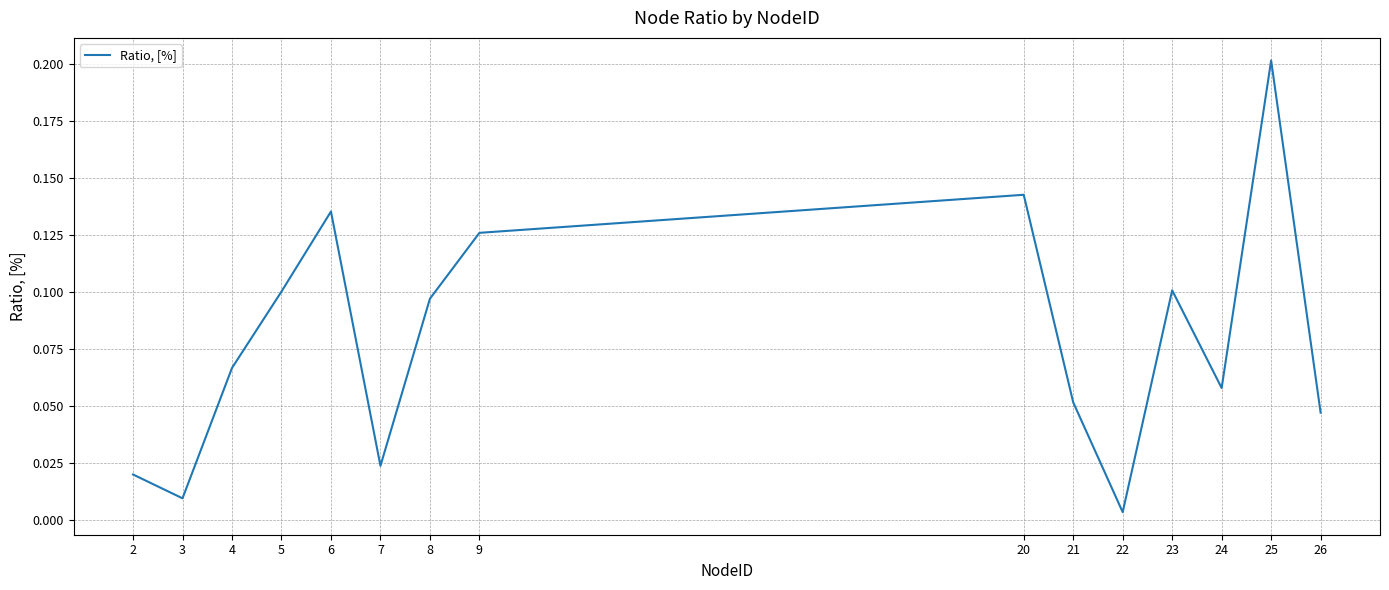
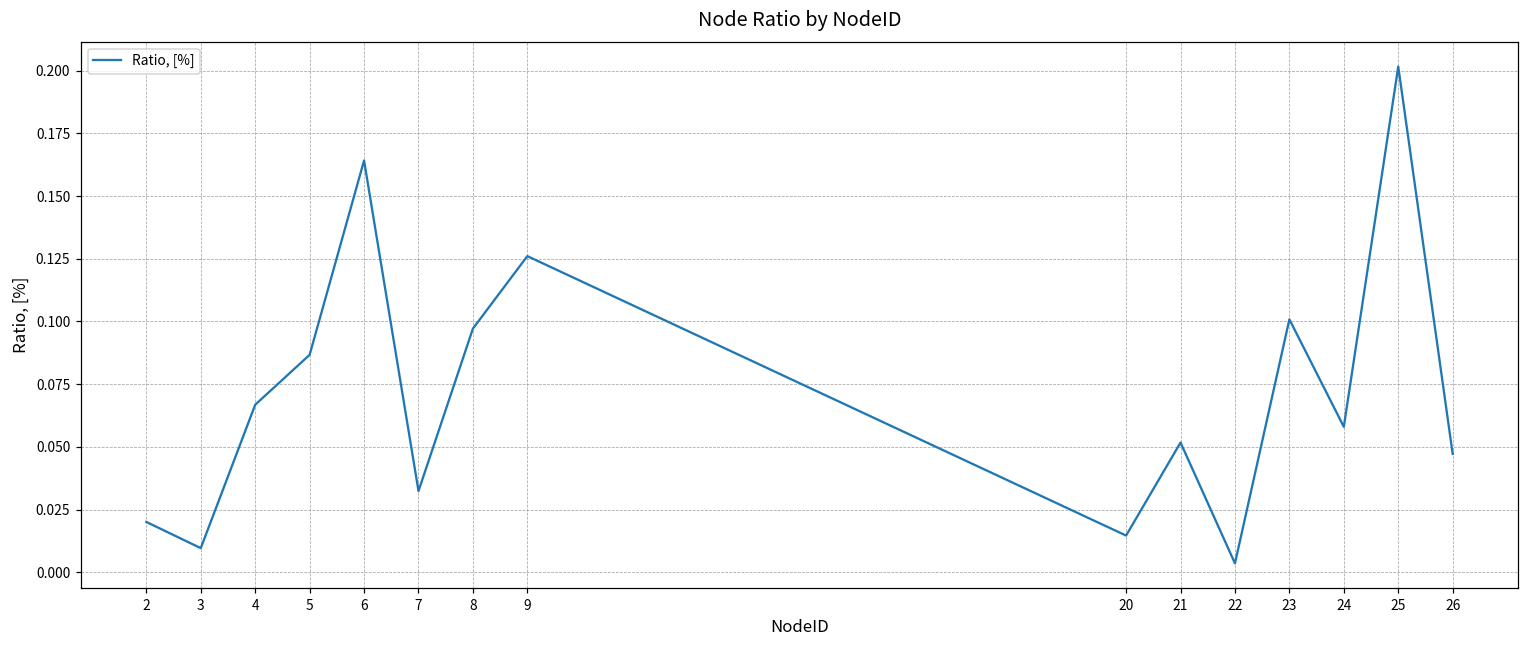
  {
    "2": 0.020,
    "3": 0.010,
    "4": 0.067,
-   "5": 0.100,
-   "6": 0.135,
-   "7": 0.024,
+   "5": 0.087,
+   "6": 0.164,
+   "7": 0.032,
    "8": 0.097,
    "9": 0.126,
-   "20": 0.143,
+   "20": 0.015,
    "21": 0.052,
    "22": 0.004,
    "23": 0.101,
    "24": 0.058,
    "25": 0.202,
    "26": 0.047
  }
